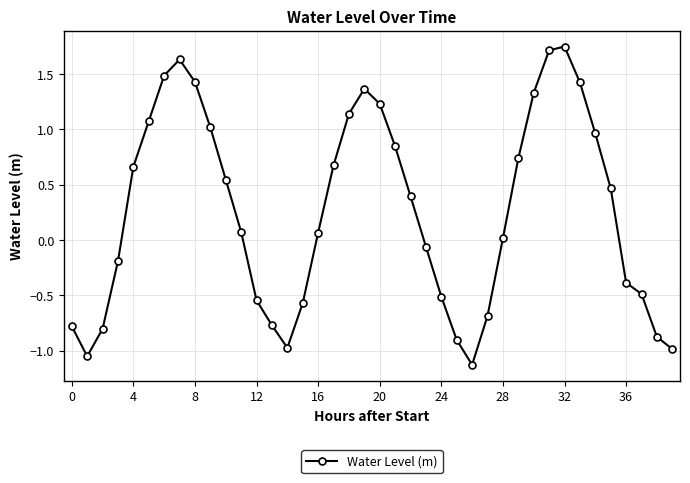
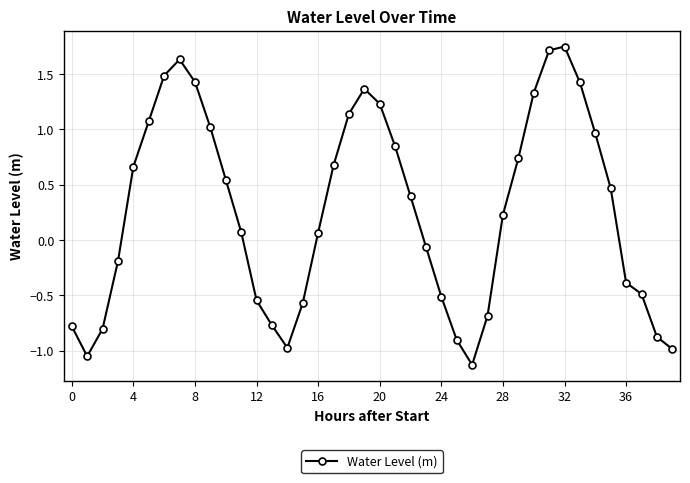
  {
    "0": -0.78,
    "4": 0.66,
    "8": 1.43,
    "12": -0.55,
    "16": 0.07,
    "20": 1.23,
    "24": -0.51,
-   "28": 0.01,
+   "28": 0.23,
    "32": 1.75,
    "36": -0.39
  }
